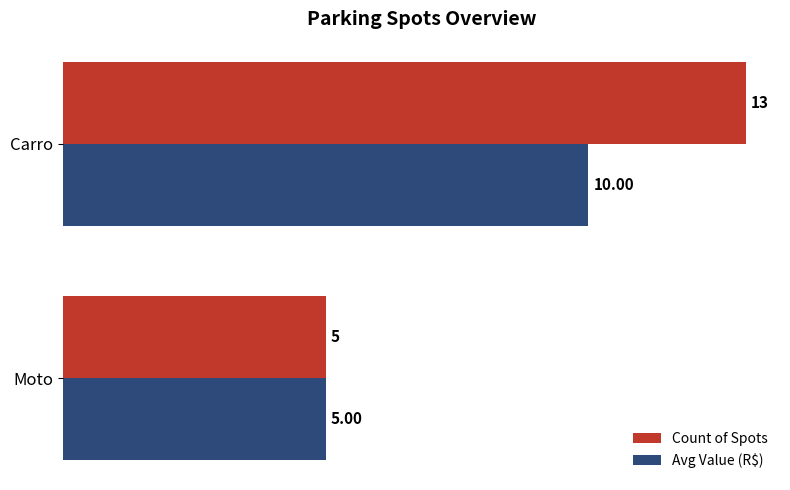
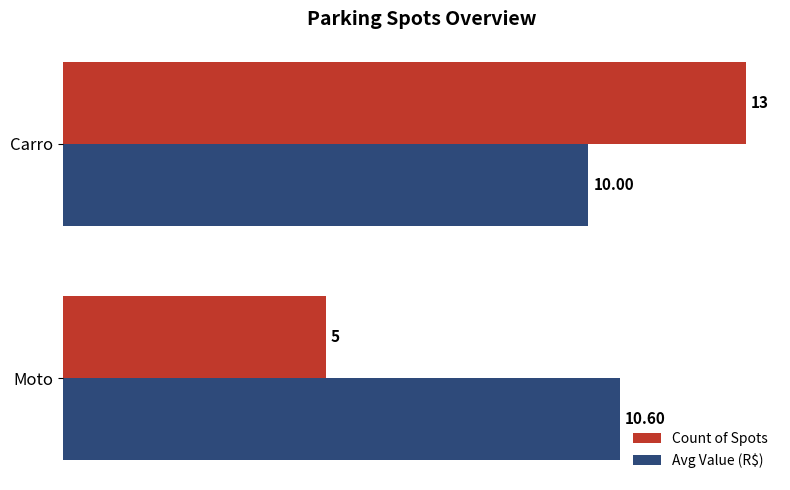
  {
    "Count of Spots": {
      "Carro": 13,
      "Moto": 5
    },
    "Avg Value (R$)": {
      "Carro": 10.00,
-     "Moto": 5.00
+     "Moto": 10.60
    }
  }
